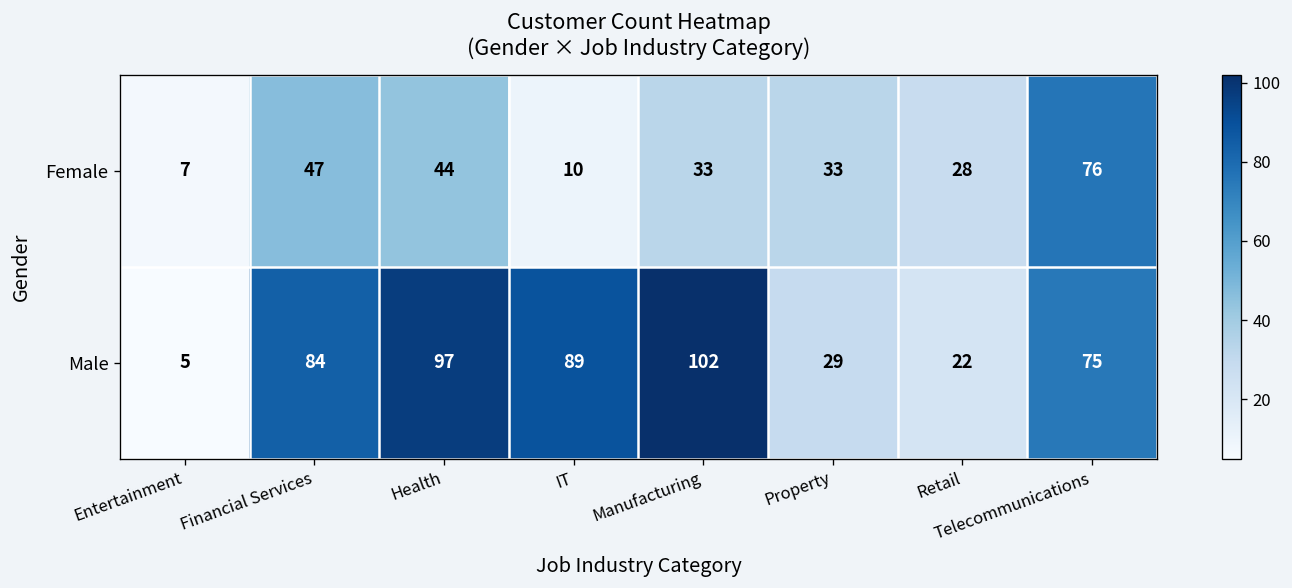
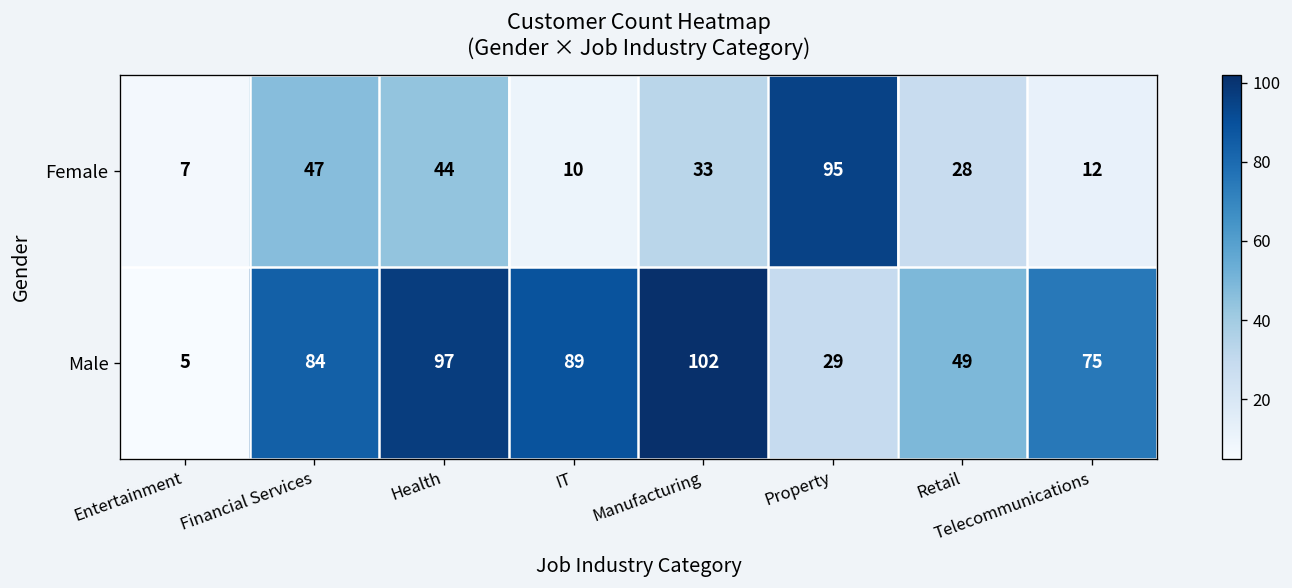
  {
    "Female": {
      "Entertainment": 7,
      "Financial Services": 47,
      "Health": 44,
      "IT": 10,
      "Manufacturing": 33,
-     "Property": 33,
+     "Property": 95,
      "Retail": 28,
-     "Telecommunications": 76
+     "Telecommunications": 12
    },
    "Male": {
      "Entertainment": 5,
      "Financial Services": 84,
      "Health": 97,
      "IT": 89,
      "Manufacturing": 102,
      "Property": 29,
-     "Retail": 22,
+     "Retail": 49,
      "Telecommunications": 75
    }
  }
